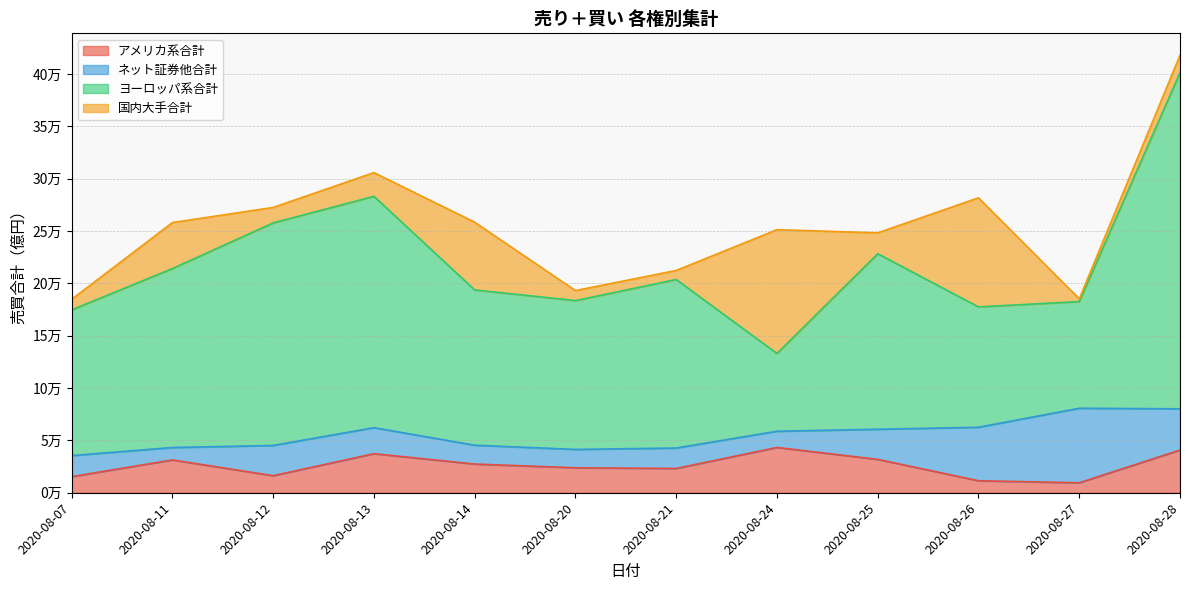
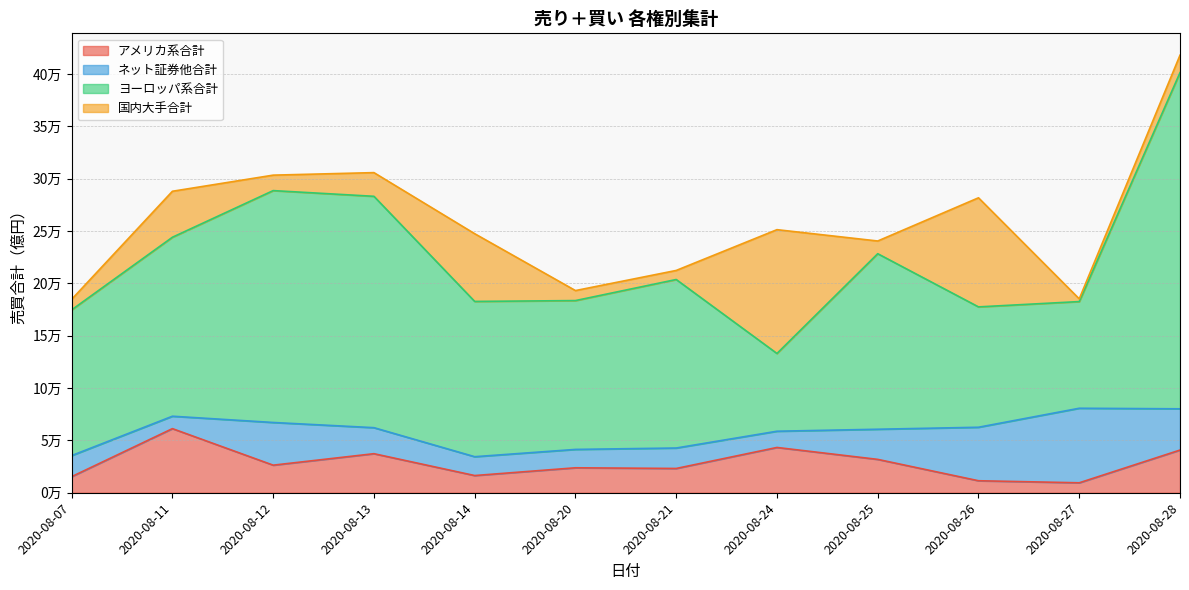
  {
    "アメリカ系合計": {
      "2020-08-07": "1.5万",
-     "2020-08-11": "3.1万",
-     "2020-08-12": "1.6万",
+     "2020-08-11": "6.1万",
+     "2020-08-12": "2.6万",
      "2020-08-13": "3.7万",
-     "2020-08-14": "2.7万",
+     "2020-08-14": "1.6万",
      "2020-08-20": "2.4万",
      "2020-08-21": "2.3万",
      "2020-08-24": "4.3万",
      "2020-08-25": "3.2万",
      "2020-08-26": "1.1万",
      "2020-08-27": "1.0万",
      "2020-08-28": "4.1万"
    },
    "ネット証券他合計": {
      "2020-08-07": "2.0万",
      "2020-08-11": "1.2万",
-     "2020-08-12": "2.9万",
+     "2020-08-12": "4.1万",
      "2020-08-13": "2.5万",
      "2020-08-14": "1.8万",
      "2020-08-20": "1.8万",
      "2020-08-21": "2.0万",
      "2020-08-24": "1.6万",
      "2020-08-25": "2.9万",
      "2020-08-26": "5.1万",
      "2020-08-27": "7.1万",
      "2020-08-28": "3.9万"
    },
    "ヨーロッパ系合計": {
      "2020-08-07": "13.9万",
      "2020-08-11": "17.1万",
-     "2020-08-12": "21.3万",
+     "2020-08-12": "22.2万",
      "2020-08-13": "22.1万",
      "2020-08-14": "14.8万",
      "2020-08-20": "14.2万",
      "2020-08-21": "16.1万",
      "2020-08-24": "7.4万",
      "2020-08-25": "16.8万",
      "2020-08-26": "11.5万",
      "2020-08-27": "10.2万",
      "2020-08-28": "32.1万"
    },
    "国内大手合計": {
      "2020-08-07": "1.0万",
      "2020-08-11": "4.4万",
      "2020-08-12": "1.5万",
      "2020-08-13": "2.3万",
      "2020-08-14": "6.5万",
      "2020-08-20": "1.0万",
      "2020-08-21": "0.9万",
      "2020-08-24": "11.8万",
-     "2020-08-25": "2.0万",
+     "2020-08-25": "1.2万",
      "2020-08-26": "10.4万",
      "2020-08-27": "0.3万",
      "2020-08-28": "1.7万"
    }
  }
